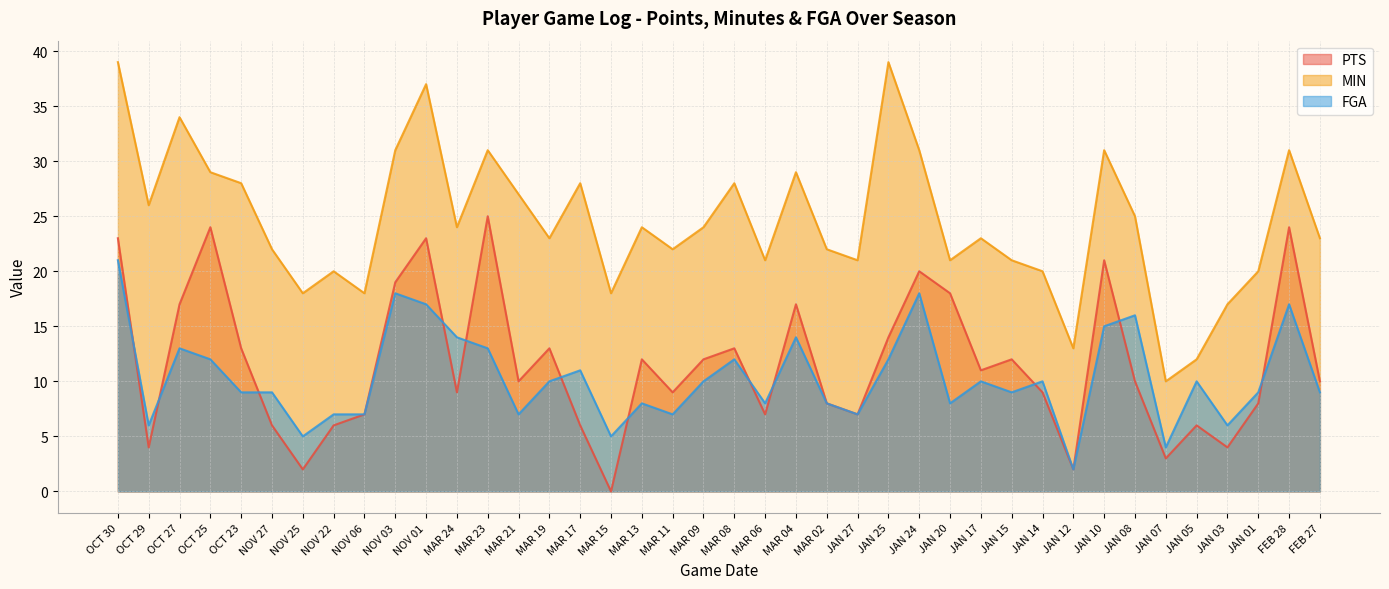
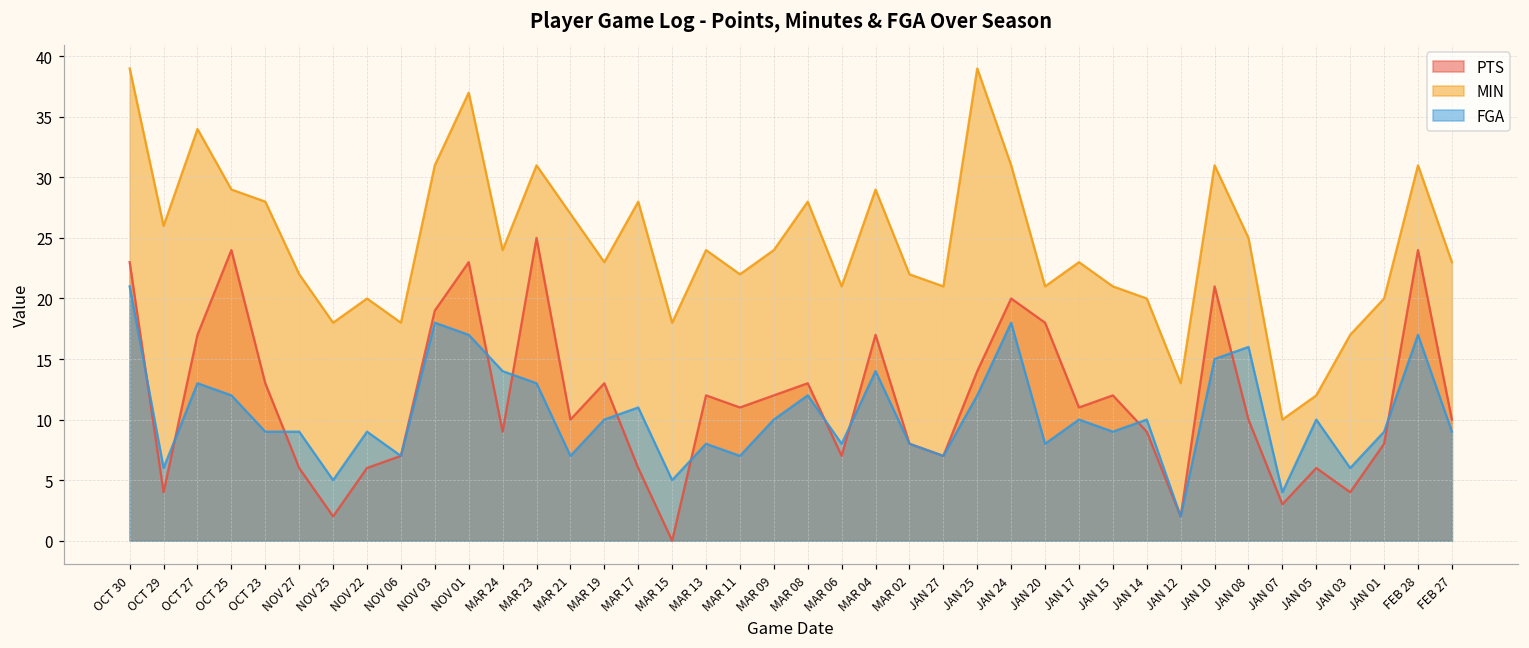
  {
    "PTS": {
      "OCT 30": 23,
      "OCT 29": 4,
      "OCT 27": 17,
      "OCT 25": 24,
      "OCT 23": 13,
      "NOV 27": 6,
      "NOV 25": 2,
      "NOV 22": 6,
      "NOV 03": 19,
      "NOV 01": 23,
      "MAR 24": 9,
      "MAR 23": 25,
      "MAR 21": 10,
      "MAR 19": 13,
      "MAR 17": 6,
      "MAR 15": 0,
      "MAR 13": 12,
-     "MAR 11": 9,
+     "MAR 11": 11,
      "MAR 09": 12,
      "MAR 08": 13,
      "MAR 06": 7,
      "MAR 04": 17,
      "JAN 25": 14,
      "JAN 24": 20,
      "JAN 20": 18,
      "JAN 17": 11,
      "JAN 15": 12,
      "JAN 14": 9,
      "JAN 10": 21,
      "JAN 08": 10,
      "JAN 07": 3,
      "JAN 05": 6,
      "JAN 03": 4,
      "JAN 01": 8,
      "FEB 28": 24,
      "FEB 27": 10
    },
    "MIN": {
      "OCT 30": 39,
      "OCT 29": 26,
      "OCT 27": 34,
      "OCT 25": 29,
      "OCT 23": 28,
      "NOV 27": 22,
      "NOV 25": 18,
      "NOV 22": 20,
      "NOV 06": 18,
      "NOV 03": 31,
      "NOV 01": 37,
      "MAR 24": 24,
      "MAR 23": 31,
      "MAR 21": 27,
      "MAR 19": 23,
      "MAR 17": 28,
      "MAR 15": 18,
      "MAR 13": 24,
      "MAR 11": 22,
      "MAR 09": 24,
      "MAR 08": 28,
      "MAR 06": 21,
      "MAR 04": 29,
      "MAR 02": 22,
      "JAN 27": 21,
      "JAN 25": 39,
      "JAN 24": 31,
      "JAN 20": 21,
      "JAN 17": 23,
      "JAN 15": 21,
      "JAN 14": 20,
      "JAN 12": 13,
      "JAN 10": 31,
      "JAN 08": 25,
      "JAN 07": 10,
      "JAN 05": 12,
      "JAN 03": 17,
      "JAN 01": 20,
      "FEB 28": 31,
      "FEB 27": 23
    },
    "FGA": {
      "OCT 30": 21,
      "OCT 29": 6,
      "OCT 27": 13,
      "OCT 25": 12,
      "OCT 23": 9,
      "NOV 27": 9,
      "NOV 25": 5,
-     "NOV 22": 7,
+     "NOV 22": 9,
      "NOV 03": 18,
      "NOV 01": 17,
      "MAR 24": 14,
      "MAR 23": 13,
      "MAR 21": 7,
      "MAR 19": 10,
      "MAR 17": 11,
      "MAR 15": 5,
      "MAR 13": 8,
      "MAR 11": 7,
      "MAR 09": 10,
      "MAR 08": 12,
      "MAR 06": 8,
      "MAR 04": 14,
      "JAN 25": 12,
      "JAN 24": 18,
      "JAN 20": 8,
      "JAN 17": 10,
      "JAN 15": 9,
      "JAN 14": 10,
      "JAN 10": 15,
      "JAN 08": 16,
      "JAN 07": 4,
      "JAN 05": 10,
      "JAN 03": 6,
      "JAN 01": 9,
      "FEB 28": 17,
      "FEB 27": 9
    }
  }
